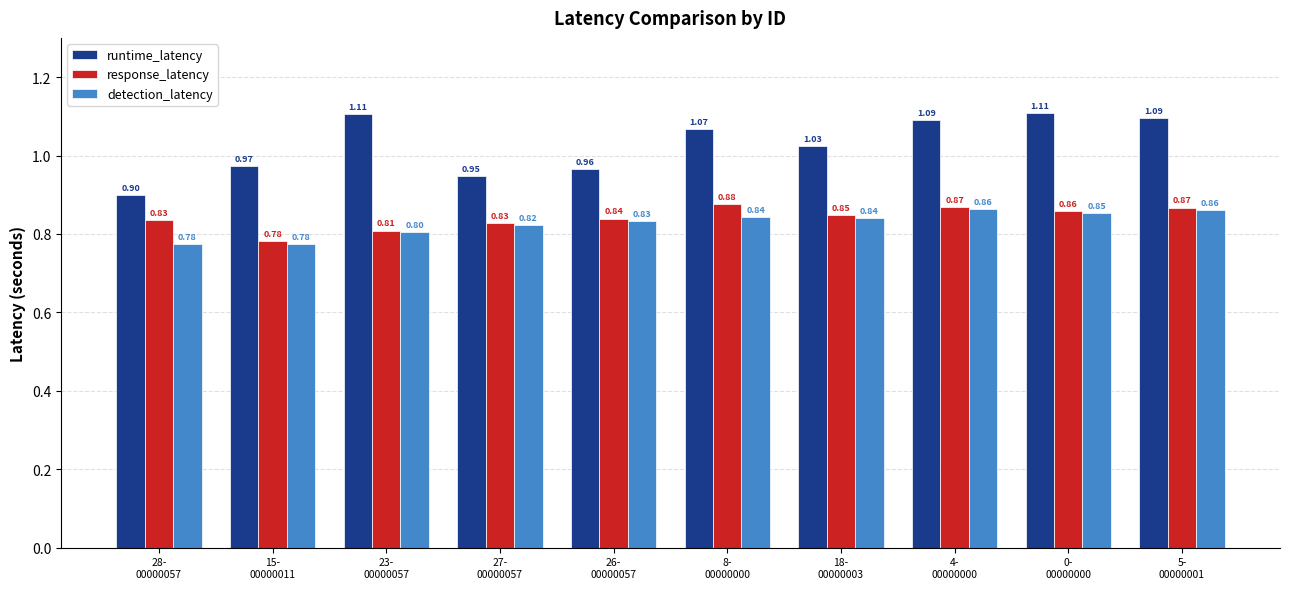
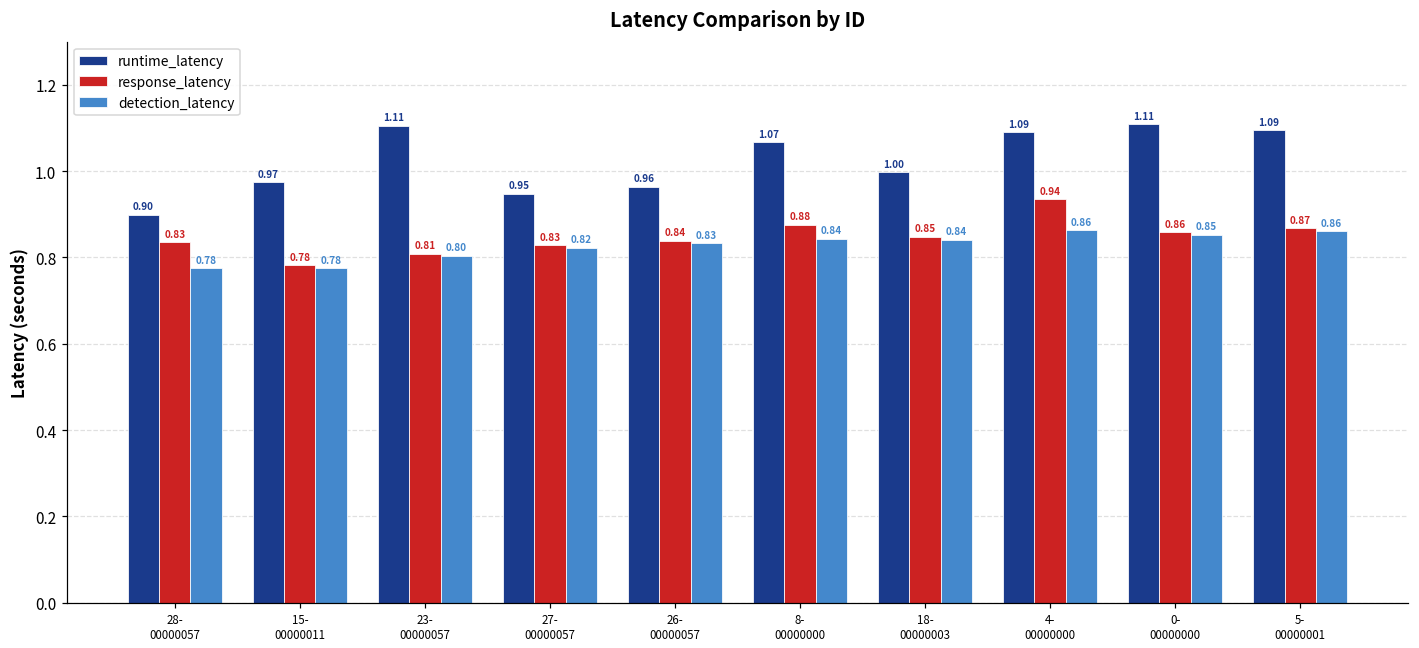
  {
    "runtime_latency": {
      "28- 00000057": 0.90,
      "15- 00000011": 0.97,
      "23- 00000057": 1.11,
      "27- 00000057": 0.95,
      "26- 00000057": 0.96,
      "8- 00000000": 1.07,
-     "18- 00000003": 1.03,
+     "18- 00000003": 1.00,
      "4- 00000000": 1.09,
      "0- 00000000": 1.11,
      "5- 00000001": 1.09
    },
    "response_latency": {
      "28- 00000057": 0.83,
      "15- 00000011": 0.78,
      "23- 00000057": 0.81,
      "27- 00000057": 0.83,
      "26- 00000057": 0.84,
      "8- 00000000": 0.88,
      "18- 00000003": 0.85,
-     "4- 00000000": 0.87,
+     "4- 00000000": 0.94,
      "0- 00000000": 0.86,
      "5- 00000001": 0.87
    },
    "detection_latency": {
      "28- 00000057": 0.78,
      "15- 00000011": 0.78,
      "23- 00000057": 0.80,
      "27- 00000057": 0.82,
      "26- 00000057": 0.83,
      "8- 00000000": 0.84,
      "18- 00000003": 0.84,
      "4- 00000000": 0.86,
      "0- 00000000": 0.85,
      "5- 00000001": 0.86
    }
  }
